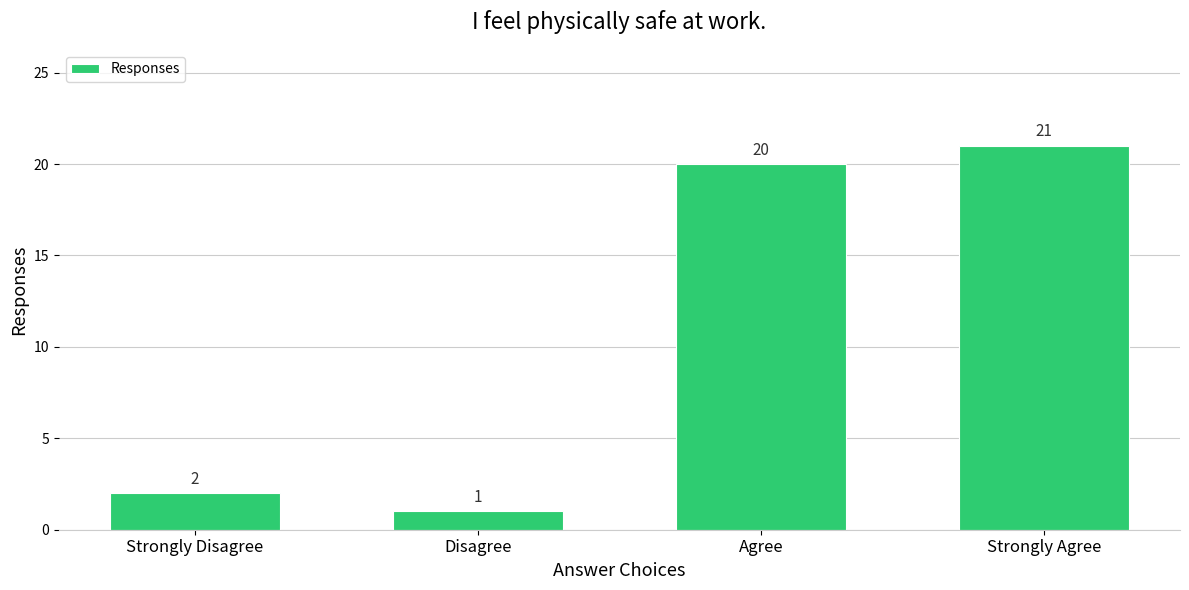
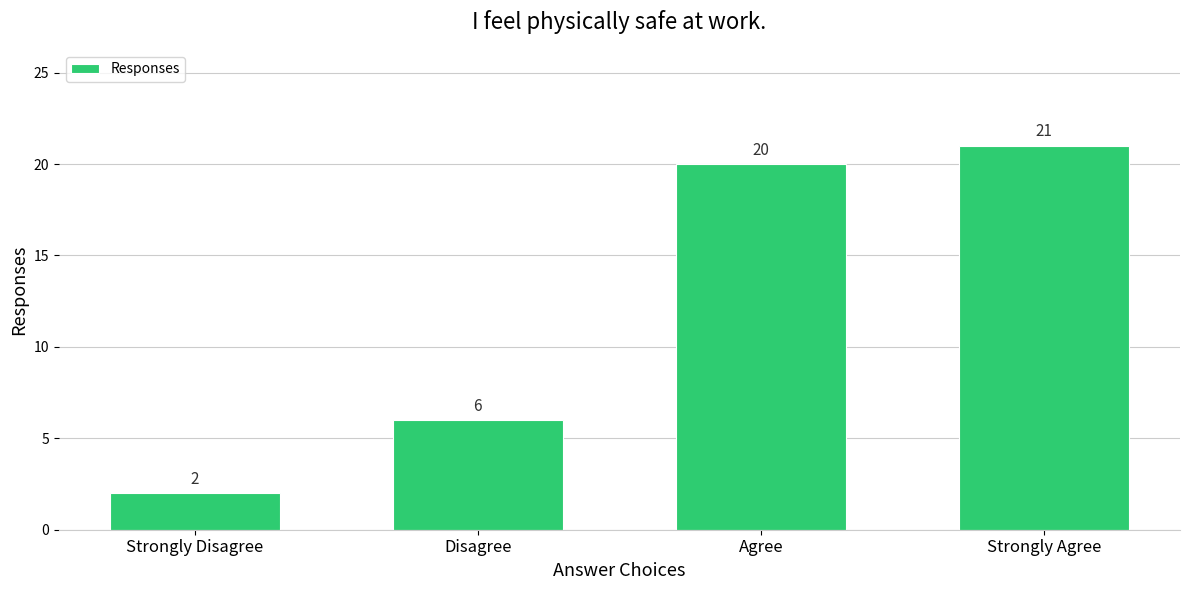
  {
    "Strongly Disagree": 2,
-   "Disagree": 1,
+   "Disagree": 6,
    "Agree": 20,
    "Strongly Agree": 21
  }
